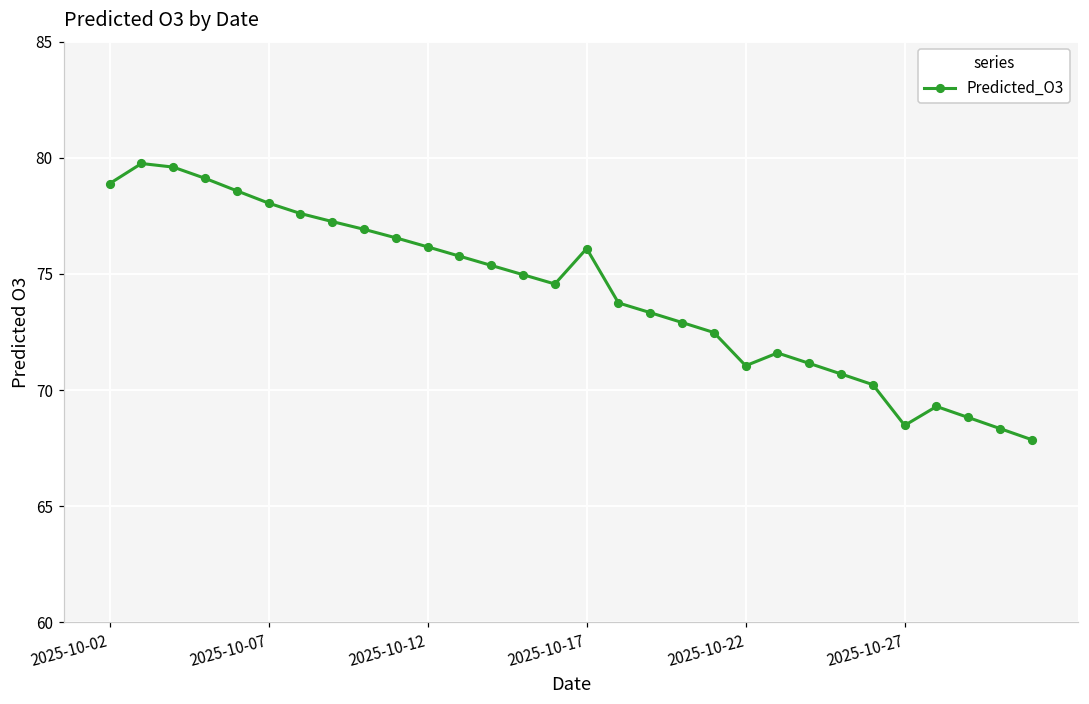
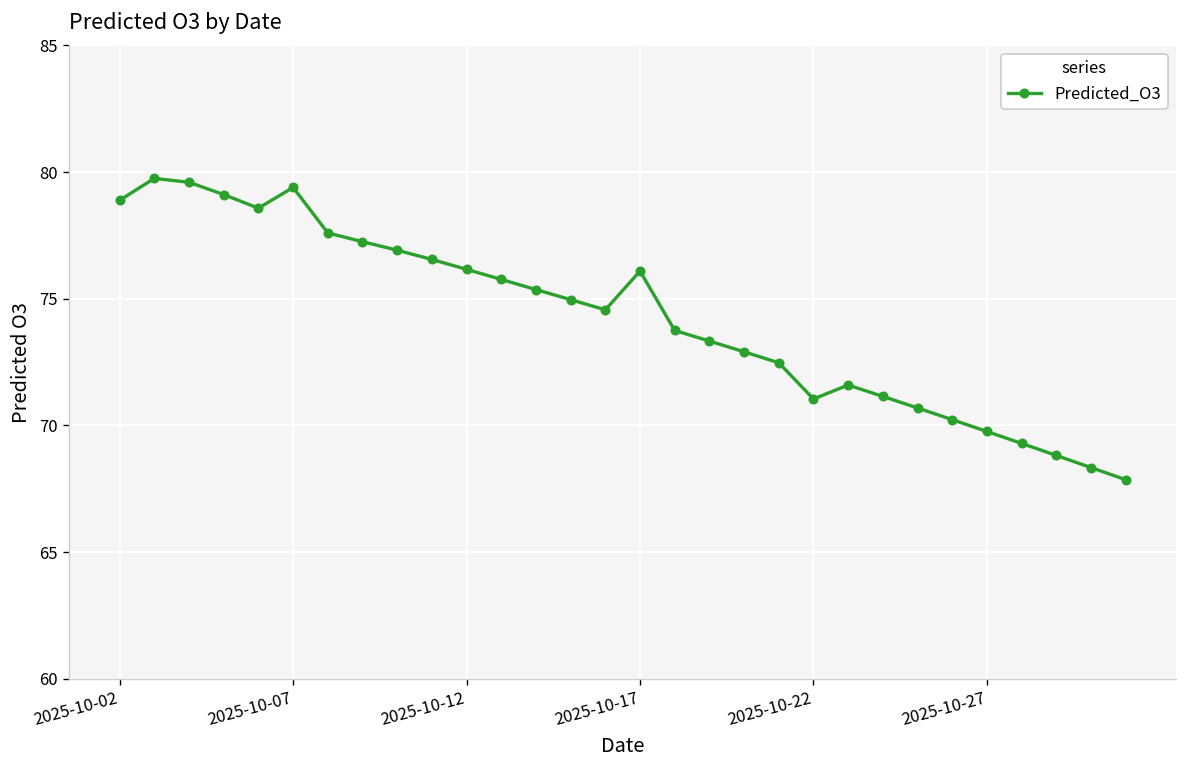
  {
    "2025-10-02": 78.9,
-   "2025-10-07": 78.0,
+   "2025-10-07": 79.4,
    "2025-10-12": 76.2,
    "2025-10-17": 76.1,
    "2025-10-22": 71.0,
-   "2025-10-27": 68.5
+   "2025-10-27": 69.8
  }
